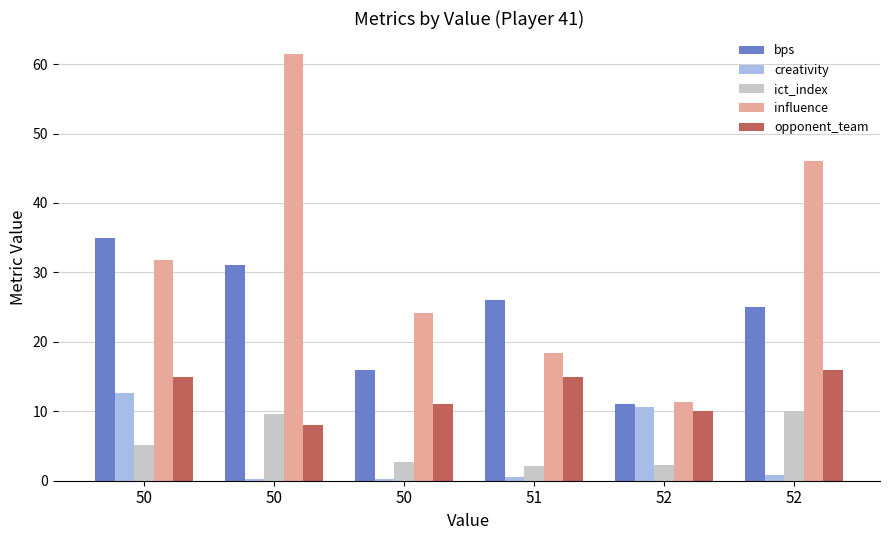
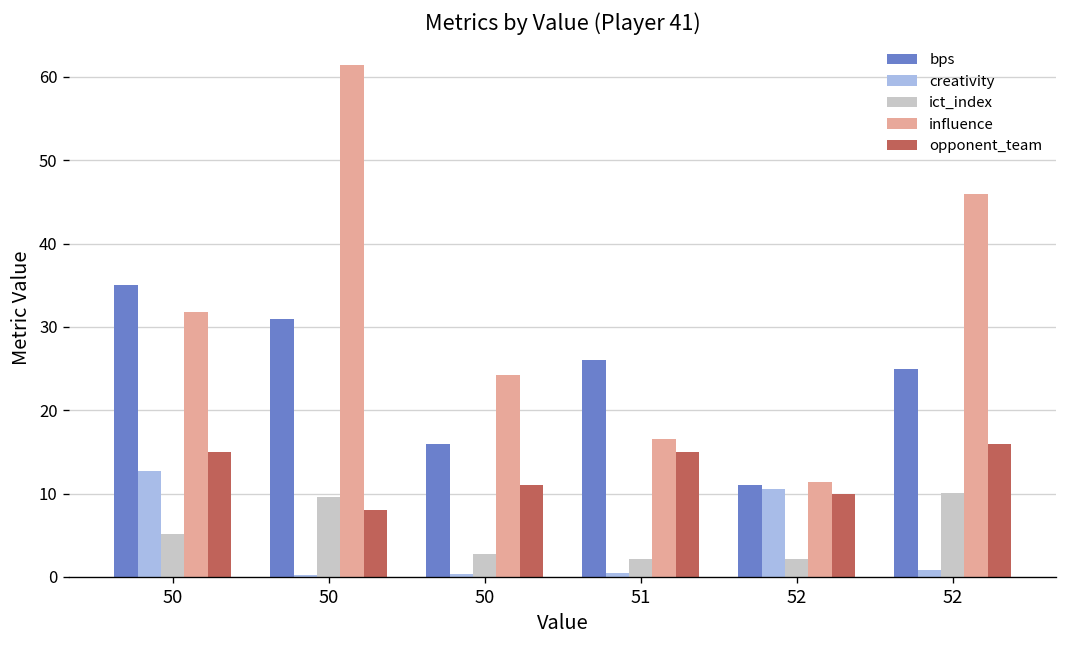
  {
    "bps": {
      "51": 26
    },
    "influence": {
-     "51": 18
+     "51": 17
    },
    "opponent_team": {
      "51": 15
    }
  }
